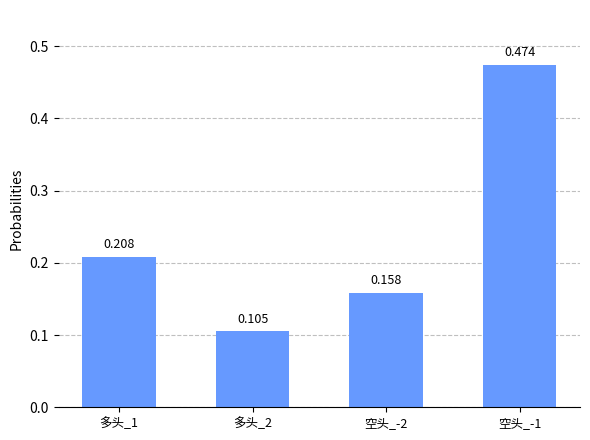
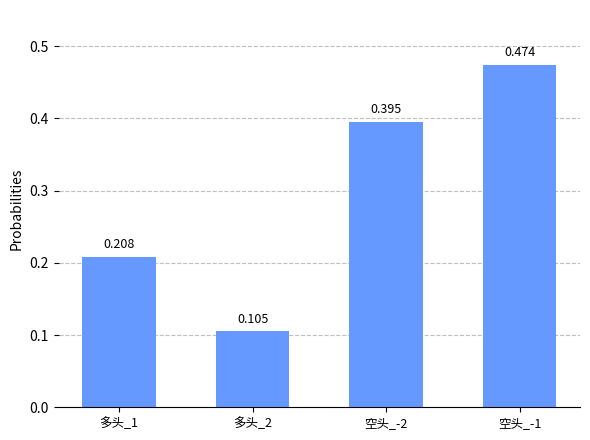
  {
    "多头_1": 0.208,
    "多头_2": 0.105,
-   "空头_-2": 0.158,
+   "空头_-2": 0.395,
    "空头_-1": 0.474
  }
